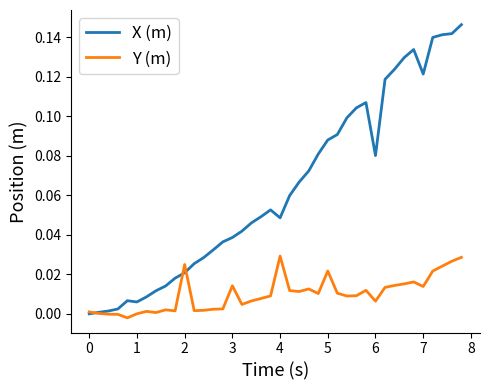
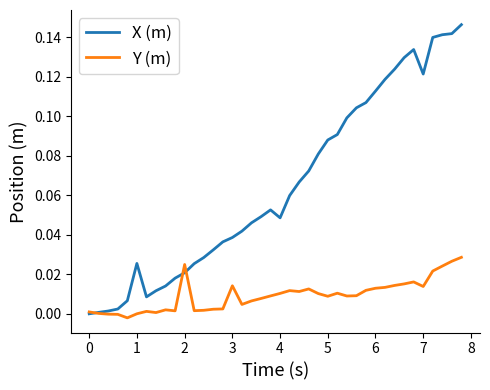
  {
    "X (m)": {
-     "1": 0.006,
+     "1": 0.025,
      "2": 0.021,
      "3": 0.039,
      "4": 0.049,
      "5": 0.088,
-     "6": 0.080,
+     "6": 0.113,
      "7": 0.121
    },
    "Y (m)": {
      "1": 0.000,
      "2": 0.025,
      "3": 0.014,
-     "4": 0.029,
-     "5": 0.022,
-     "6": 0.006,
+     "4": 0.010,
+     "5": 0.009,
+     "6": 0.013,
      "7": 0.014
    }
  }
